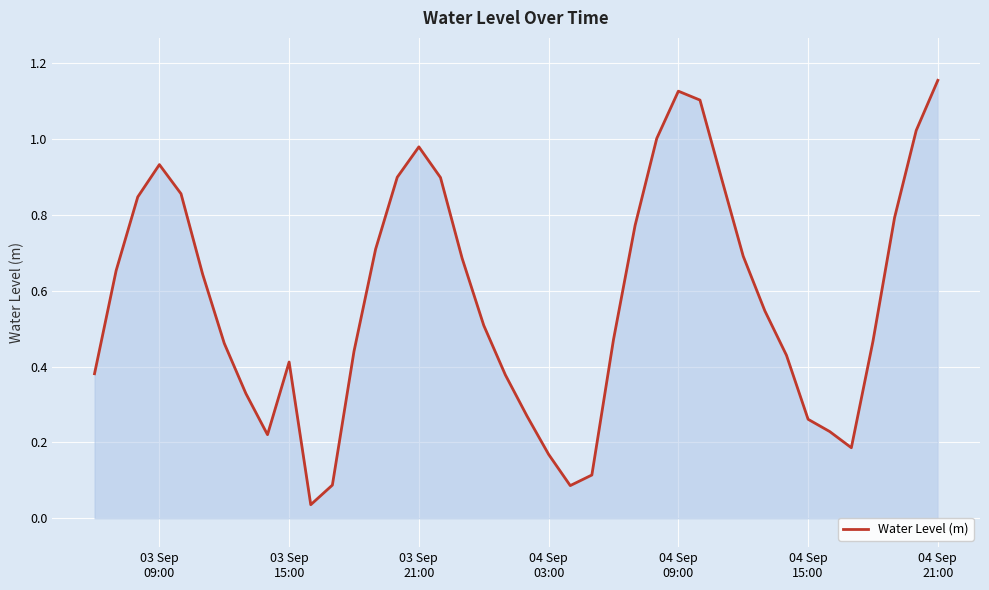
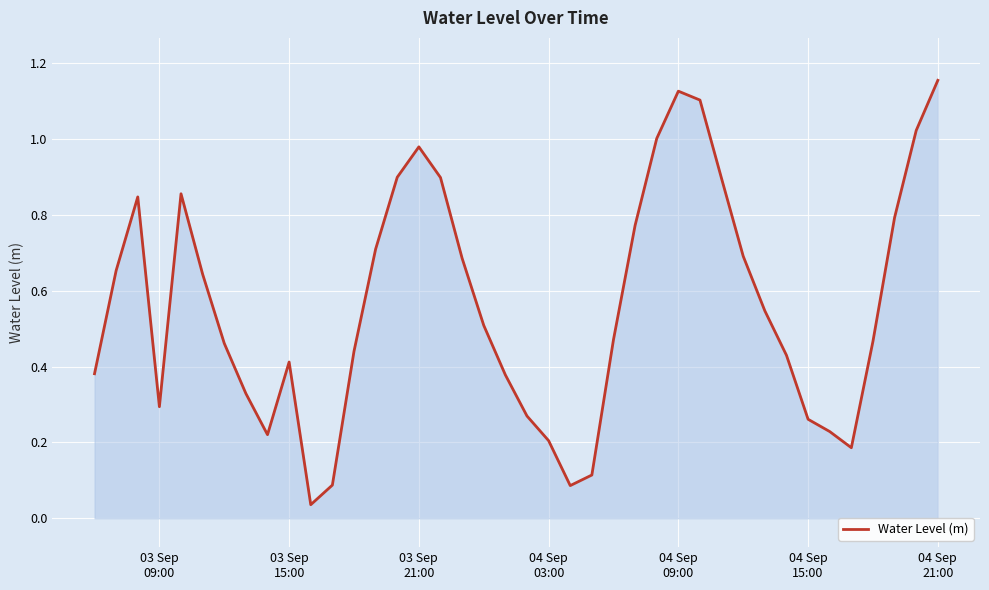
  {
-   "03 Sep 09:00": 0.93,
+   "03 Sep 09:00": 0.29,
    "03 Sep 15:00": 0.41,
    "03 Sep 21:00": 0.98,
-   "04 Sep 03:00": 0.17,
+   "04 Sep 03:00": 0.20,
    "04 Sep 09:00": 1.13,
    "04 Sep 15:00": 0.26,
    "04 Sep 21:00": 1.16
  }
